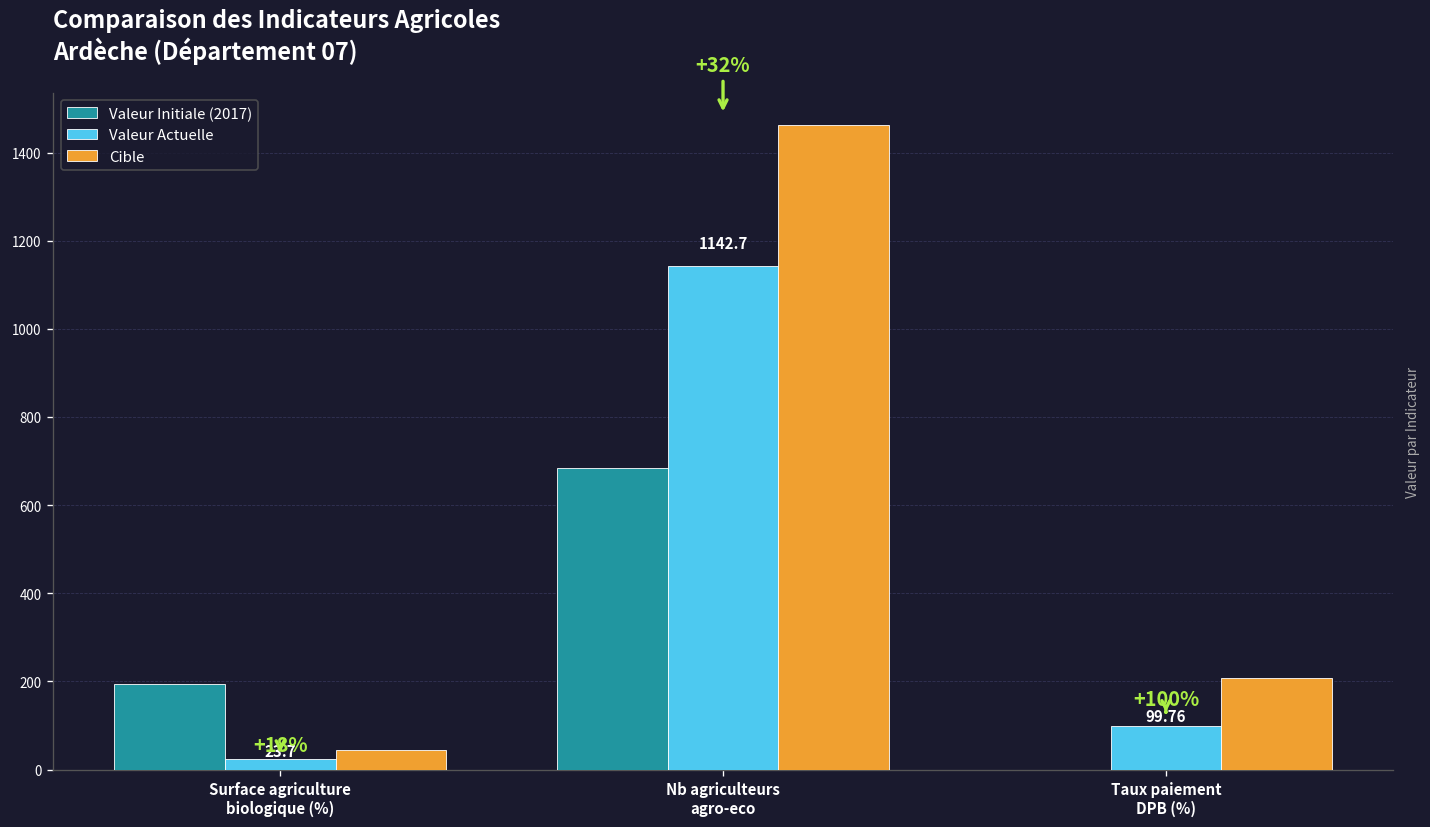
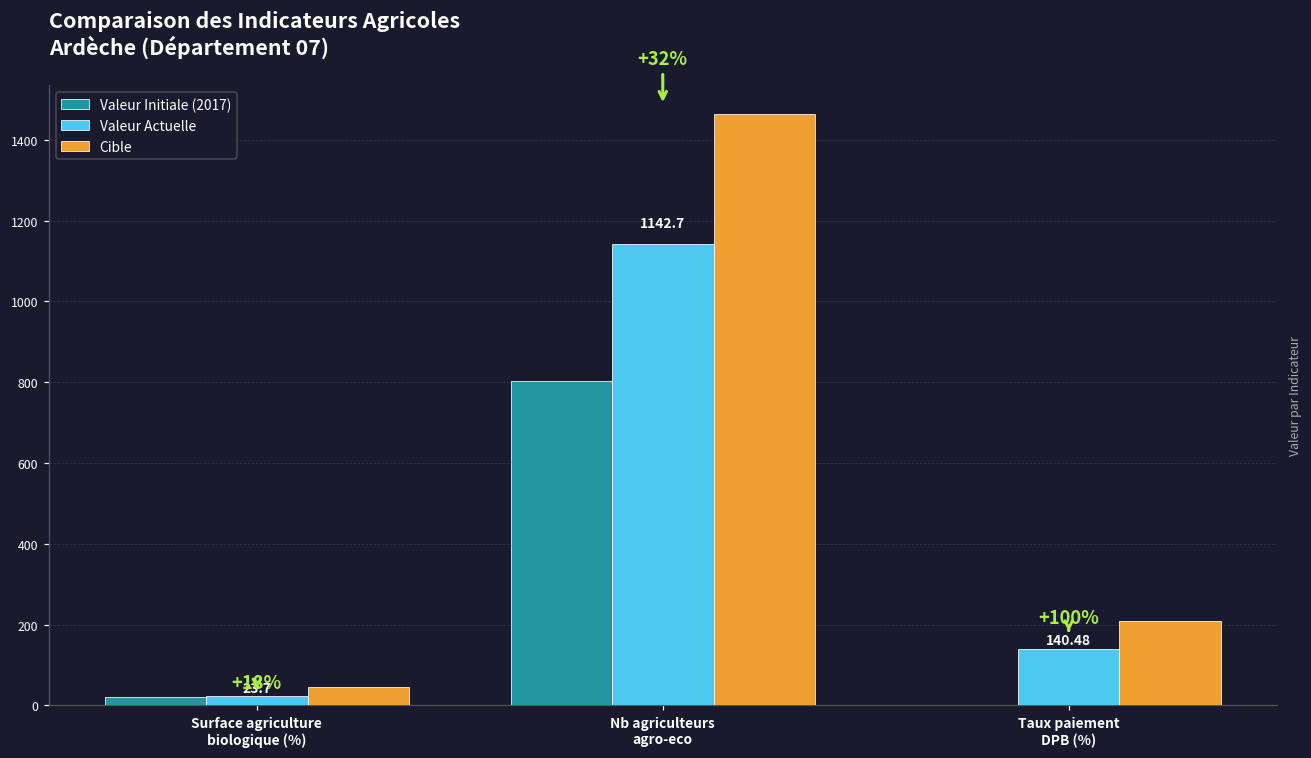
  {
    "Valeur Initiale (2017)": {
-     "Surface agriculture biologique (%)": 190,
-     "Nb agriculteurs agro-eco": 690,
+     "Surface agriculture biologique (%)": 20,
+     "Nb agriculteurs agro-eco": 800,
      "Taux paiement DPB (%)": 0
    },
    "Valeur Actuelle": {
      "Nb agriculteurs agro-eco": 1142.7,
-     "Taux paiement DPB (%)": 99.76
+     "Taux paiement DPB (%)": 140.48
    },
    "Cible": {
      "Surface agriculture biologique (%)": 40,
      "Nb agriculteurs agro-eco": 1460,
      "Taux paiement DPB (%)": 210
    }
  }
